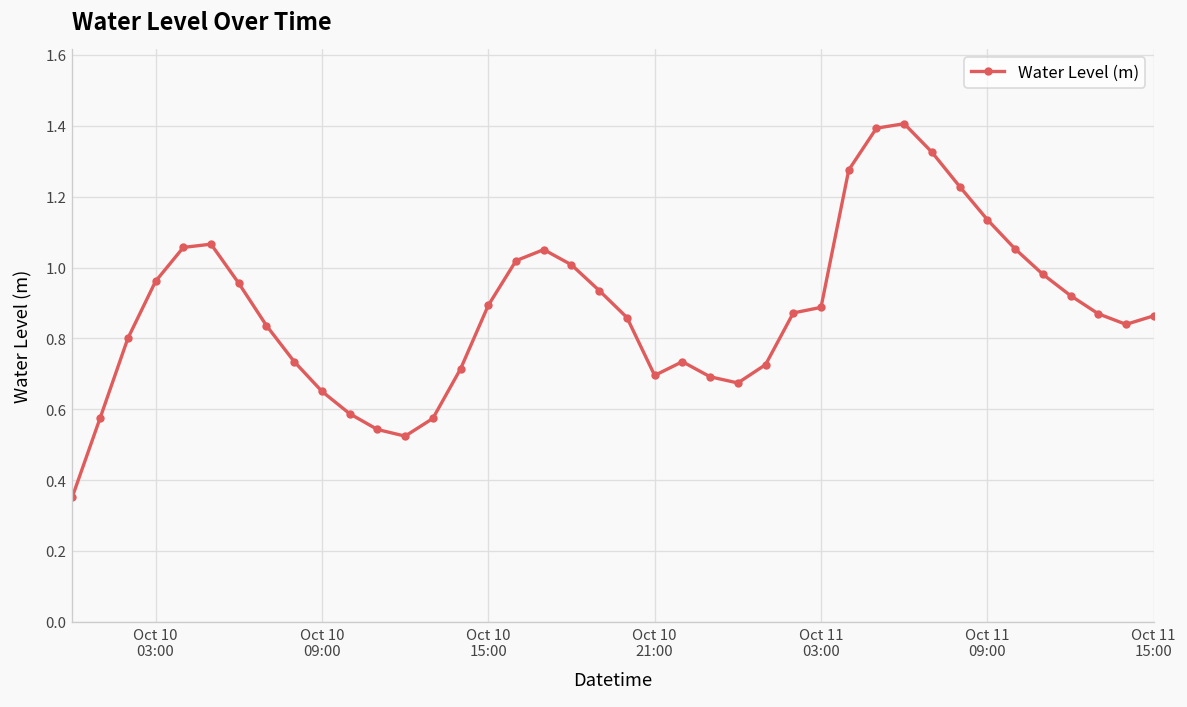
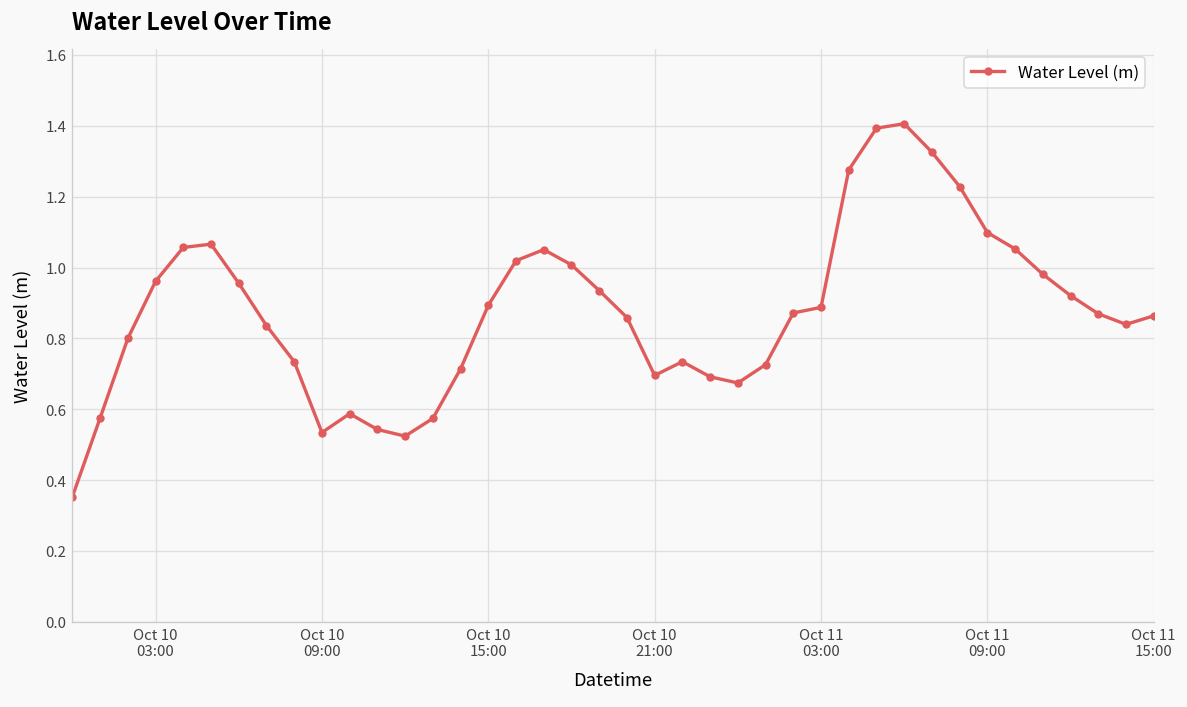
  {
    "Oct 10 03:00": 0.96,
-   "Oct 10 09:00": 0.65,
+   "Oct 10 09:00": 0.53,
    "Oct 10 15:00": 0.89,
    "Oct 10 21:00": 0.70,
    "Oct 11 03:00": 0.89,
-   "Oct 11 09:00": 1.13,
+   "Oct 11 09:00": 1.10,
    "Oct 11 15:00": 0.86
  }
